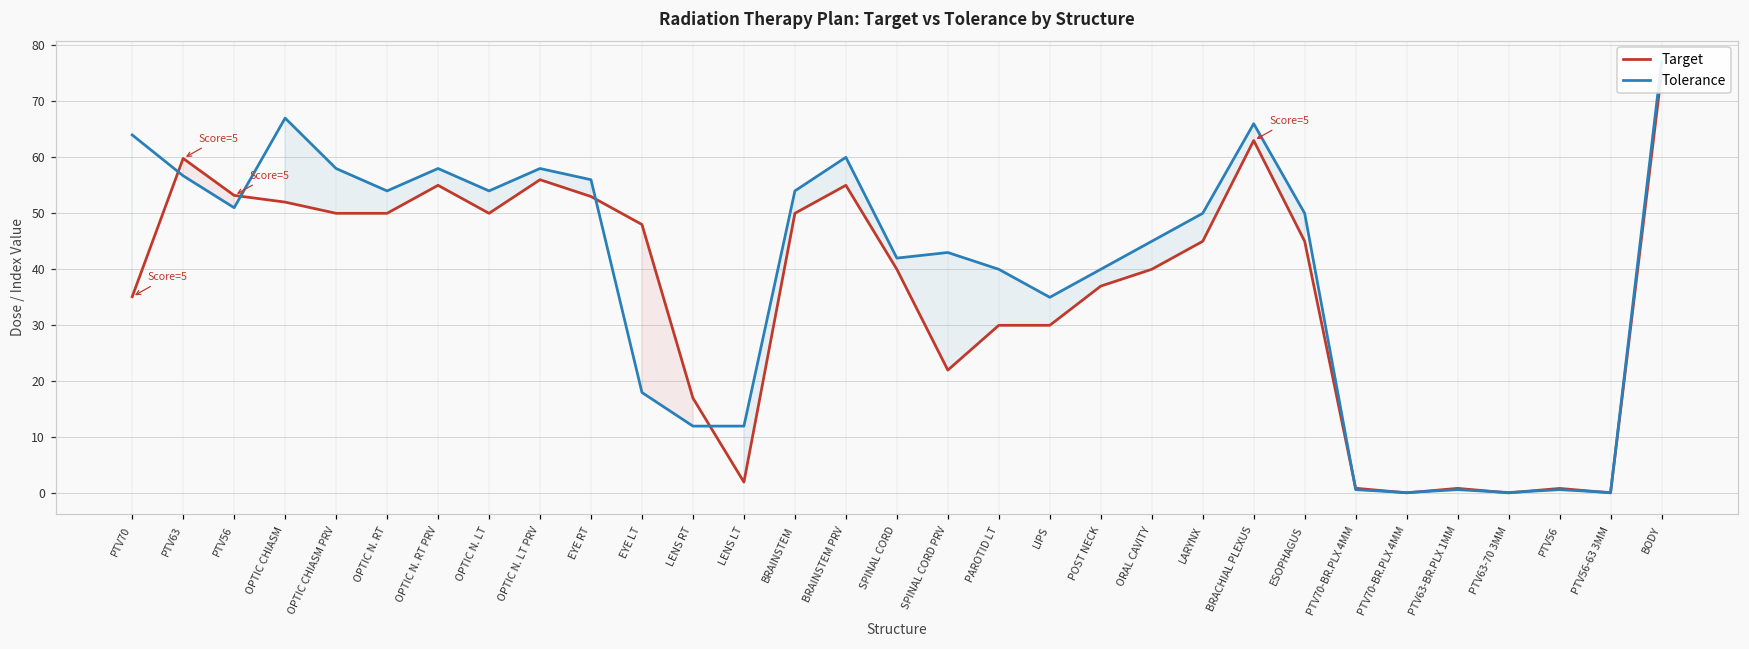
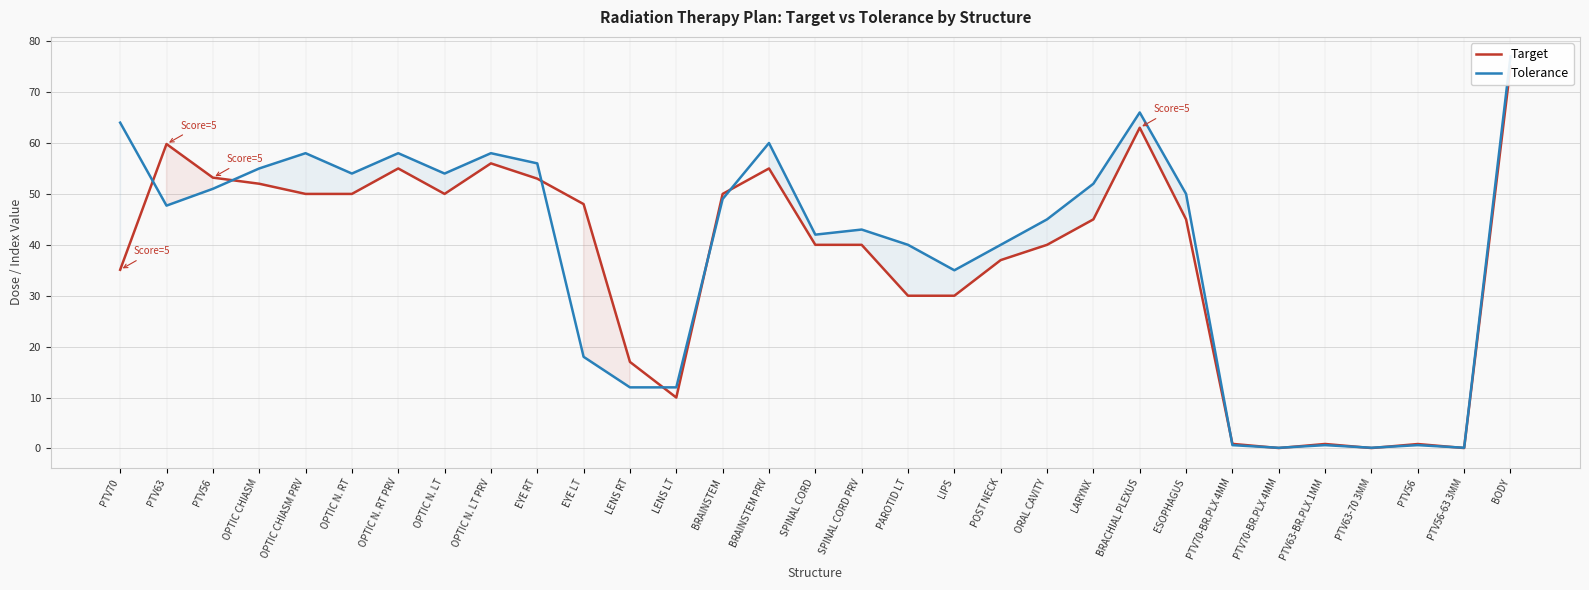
  {
    "Target": {
      "OPTIC CHIASM": 52,
      "OPTIC CHIASM PRV": 50,
      "OPTIC N. RT": 50,
      "OPTIC N. RT PRV": 55,
      "OPTIC N. LT": 50,
      "OPTIC N. LT PRV": 56,
      "EYE RT": 53,
      "EYE LT": 48,
      "LENS RT": 17,
-     "LENS LT": 2,
+     "LENS LT": 10,
      "BRAINSTEM": 50,
      "BRAINSTEM PRV": 55,
      "SPINAL CORD": 40,
-     "SPINAL CORD PRV": 22,
+     "SPINAL CORD PRV": 40,
      "PAROTID LT": 30,
      "LIPS": 30,
      "POST NECK": 37,
      "ORAL CAVITY": 40,
      "LARYNX": 45,
      "ESOPHAGUS": 45
    },
    "Tolerance": {
      "PTV70": 64,
-     "PTV63": 57,
-     "OPTIC CHIASM": 67,
+     "PTV63": 48,
+     "OPTIC CHIASM": 55,
      "OPTIC CHIASM PRV": 58,
      "OPTIC N. RT": 54,
      "OPTIC N. RT PRV": 58,
      "OPTIC N. LT": 54,
      "OPTIC N. LT PRV": 58,
      "EYE RT": 56,
      "EYE LT": 18,
      "LENS RT": 12,
      "LENS LT": 12,
-     "BRAINSTEM": 54,
+     "BRAINSTEM": 49,
      "BRAINSTEM PRV": 60,
      "SPINAL CORD": 42,
      "SPINAL CORD PRV": 43,
      "PAROTID LT": 40,
      "LIPS": 35,
      "POST NECK": 40,
      "ORAL CAVITY": 45,
-     "LARYNX": 50,
+     "LARYNX": 52,
      "ESOPHAGUS": 50
    }
  }
